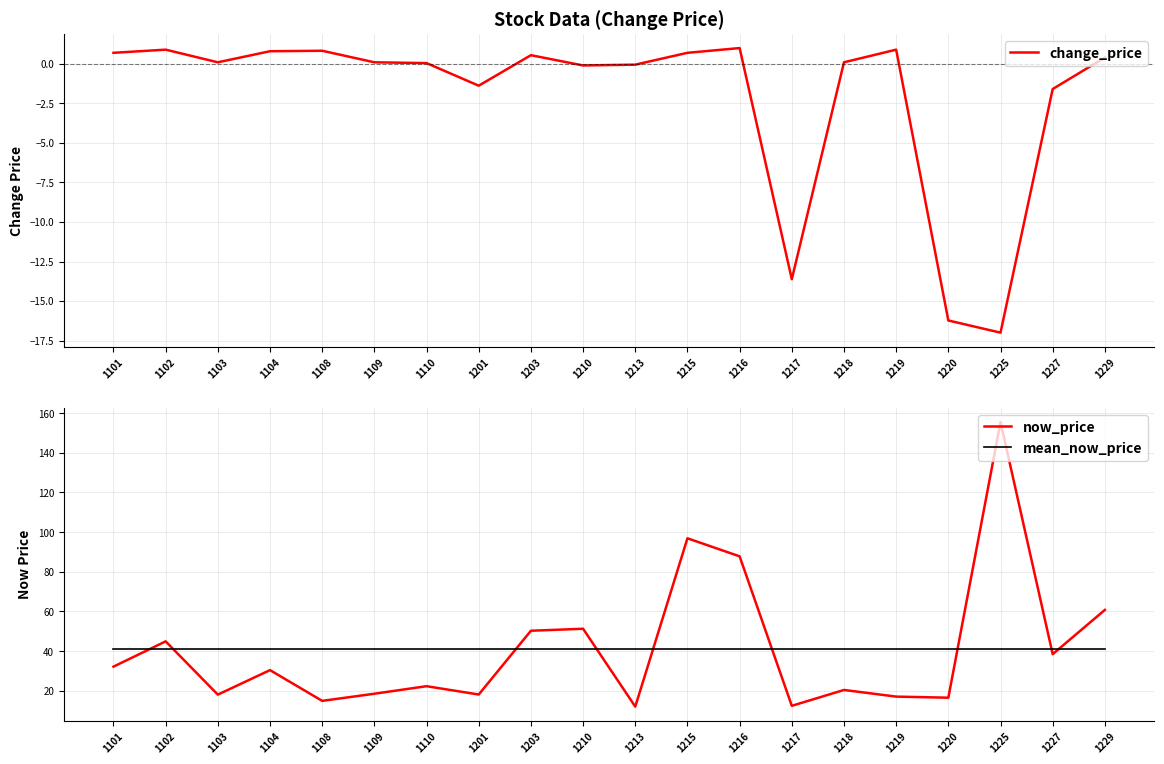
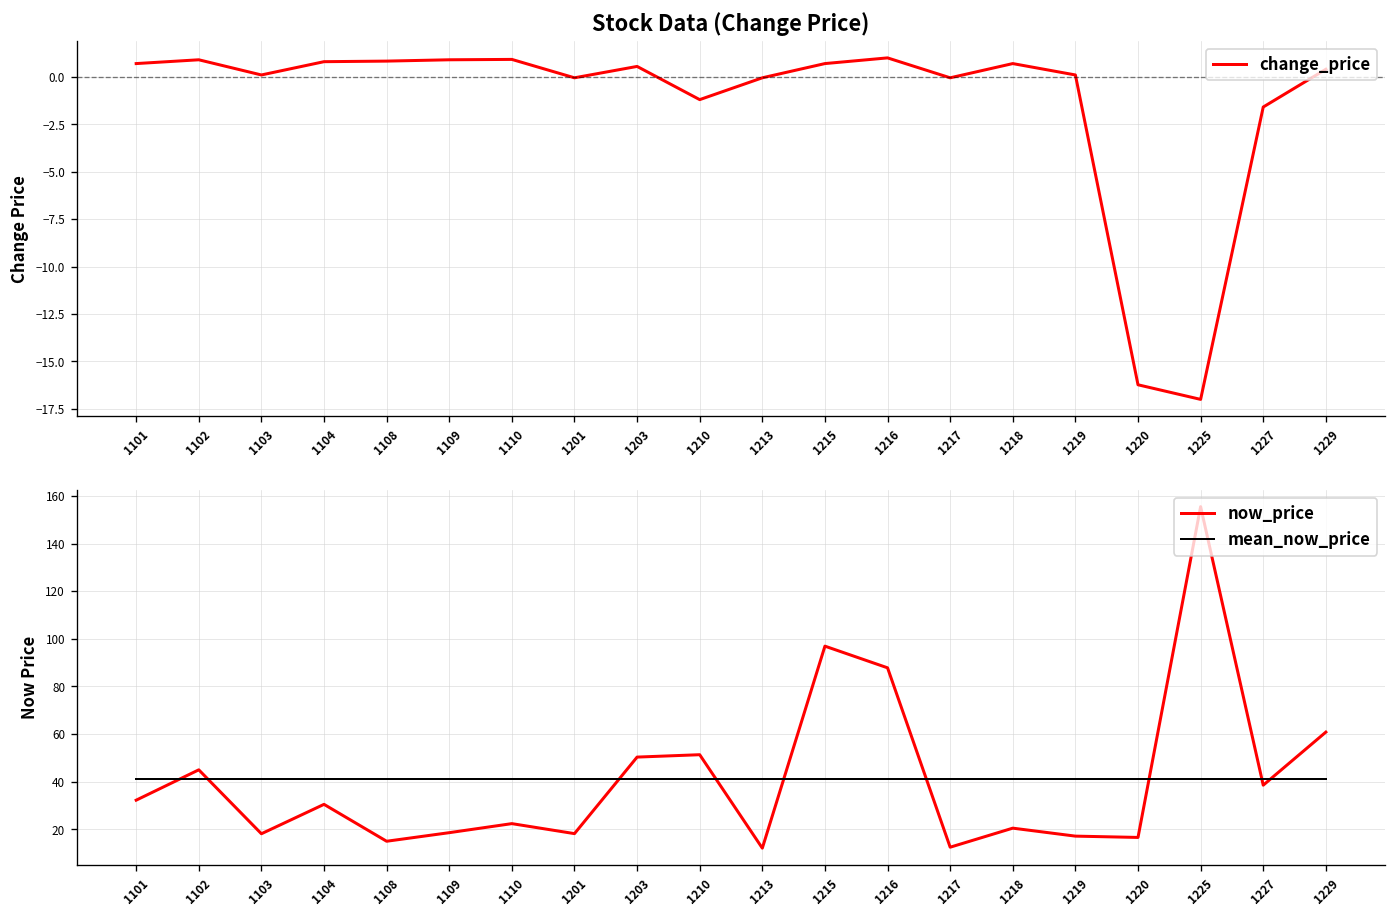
  {
    "Stock Data (Change Price)": {
      "1101": 0.7,
      "1102": 0.9,
      "1103": 0.1,
      "1104": 0.8,
      "1108": 0.8,
-     "1109": 0.1,
-     "1110": 0.1,
-     "1201": -1.4,
+     "1109": 0.9,
+     "1110": 0.9,
+     "1201": -0.1,
      "1203": 0.6,
-     "1210": -0.1,
+     "1210": -1.2,
      "1213": -0.1,
      "1215": 0.7,
      "1216": 1.0,
-     "1217": -13.6,
-     "1218": 0.1,
-     "1219": 0.9,
+     "1217": -0.1,
+     "1218": 0.7,
+     "1219": 0.1,
      "1220": -16.2,
      "1225": -17.0,
      "1227": -1.6
    }
  }
